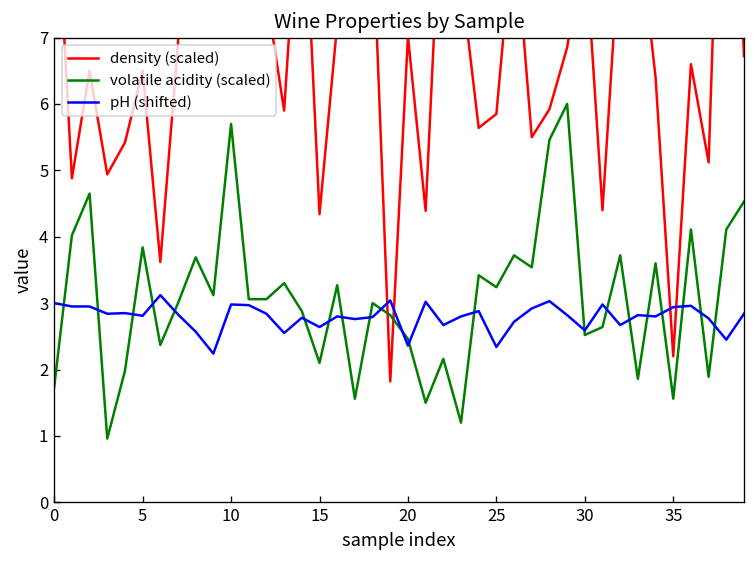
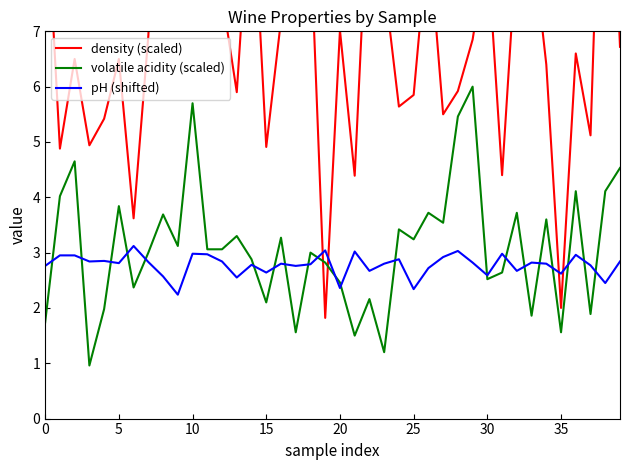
  {
    "density (scaled)": {
-     "15": 4.3,
+     "15": 4.9,
      "20": 7.0,
      "25": 5.9,
-     "35": 2.2
+     "35": 2.0
    },
    "volatile acidity (scaled)": {
      "0": 1.7,
      "5": 3.8,
      "10": 5.7,
      "15": 2.1,
      "20": 2.5,
      "25": 3.2,
      "30": 2.5,
      "35": 1.6
    },
    "pH (shifted)": {
-     "0": 3.0,
+     "0": 2.8,
      "5": 2.8,
      "10": 3.0,
      "15": 2.6,
      "20": 2.4,
      "25": 2.3,
      "30": 2.6,
-     "35": 2.9
+     "35": 2.6
    }
  }
